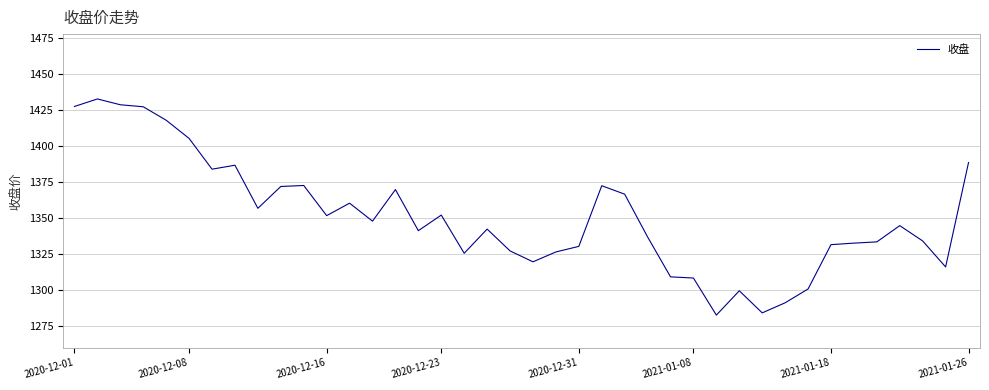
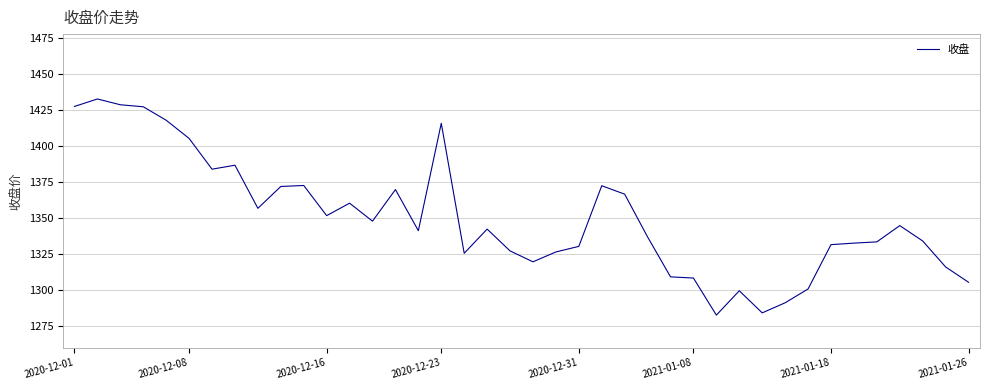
  {
    "2020-12-01": 1427,
    "2020-12-08": 1405,
    "2020-12-16": 1352,
-   "2020-12-23": 1352,
+   "2020-12-23": 1416,
    "2020-12-31": 1330,
    "2021-01-08": 1308,
    "2021-01-18": 1331,
-   "2021-01-26": 1388
+   "2021-01-26": 1305
  }
